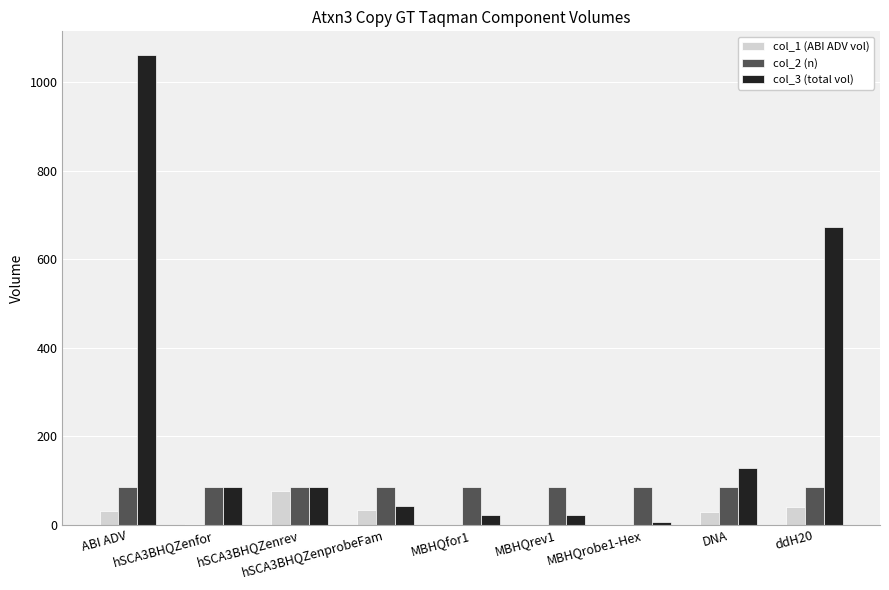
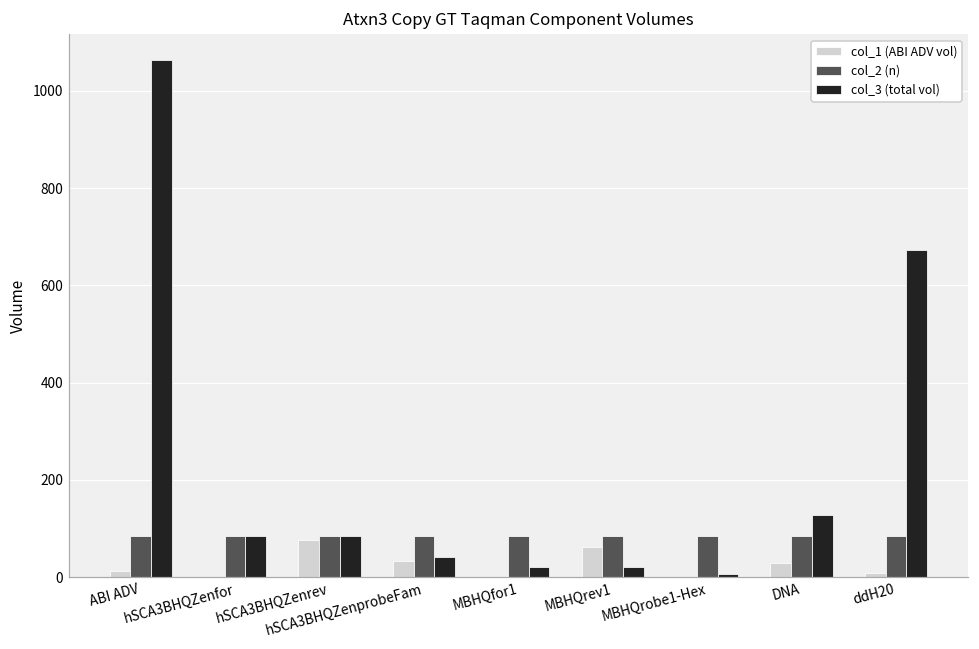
  {
    "col_1 (ABI ADV vol)": {
-     "ABI ADV": 30,
+     "ABI ADV": 10,
      "hSCA3BHQZenrev": 80,
      "hSCA3BHQZenprobeFam": 30,
-     "MBHQrev1": 0,
+     "MBHQrev1": 60,
      "DNA": 30,
-     "ddH20": 40
+     "ddH20": 10
    },
    "col_2 (n)": {
      "ABI ADV": 90,
      "hSCA3BHQZenfor": 90,
      "hSCA3BHQZenrev": 90,
      "hSCA3BHQZenprobeFam": 90,
      "MBHQfor1": 90,
      "MBHQrev1": 90,
      "MBHQrobe1-Hex": 90,
      "DNA": 90,
      "ddH20": 90
    },
    "col_3 (total vol)": {
      "ABI ADV": 1060,
      "hSCA3BHQZenfor": 90,
      "hSCA3BHQZenrev": 90,
      "hSCA3BHQZenprobeFam": 40,
      "MBHQfor1": 20,
      "MBHQrev1": 20,
      "MBHQrobe1-Hex": 10,
      "DNA": 130,
      "ddH20": 670
    }
  }
